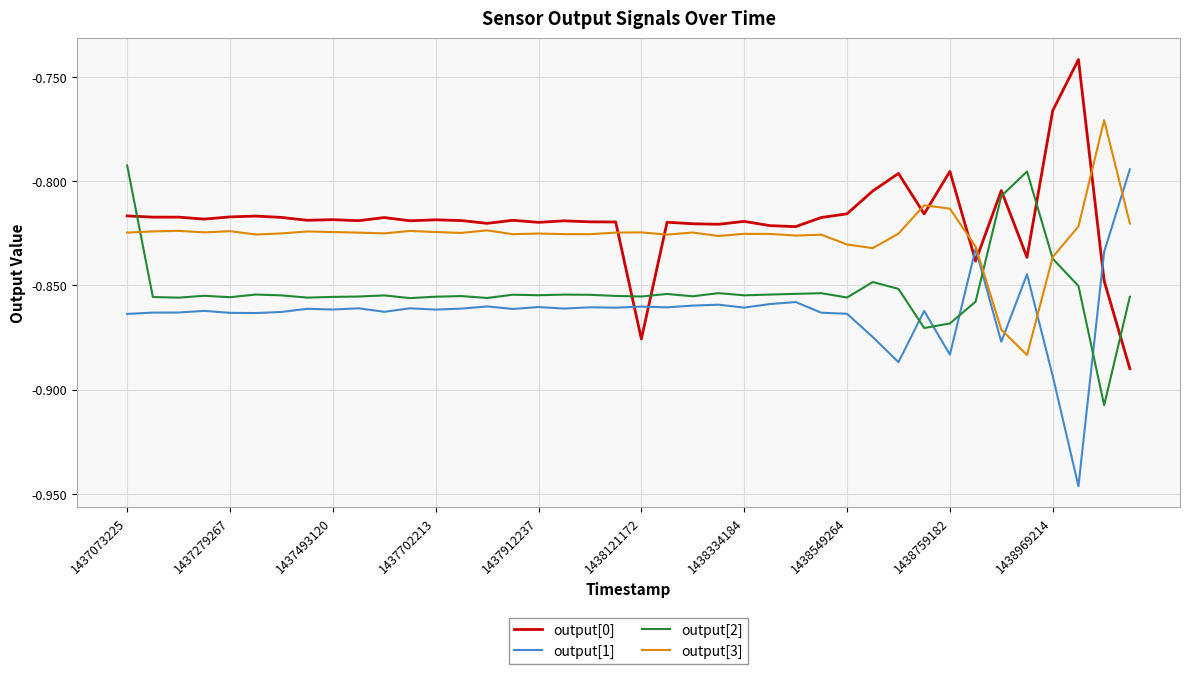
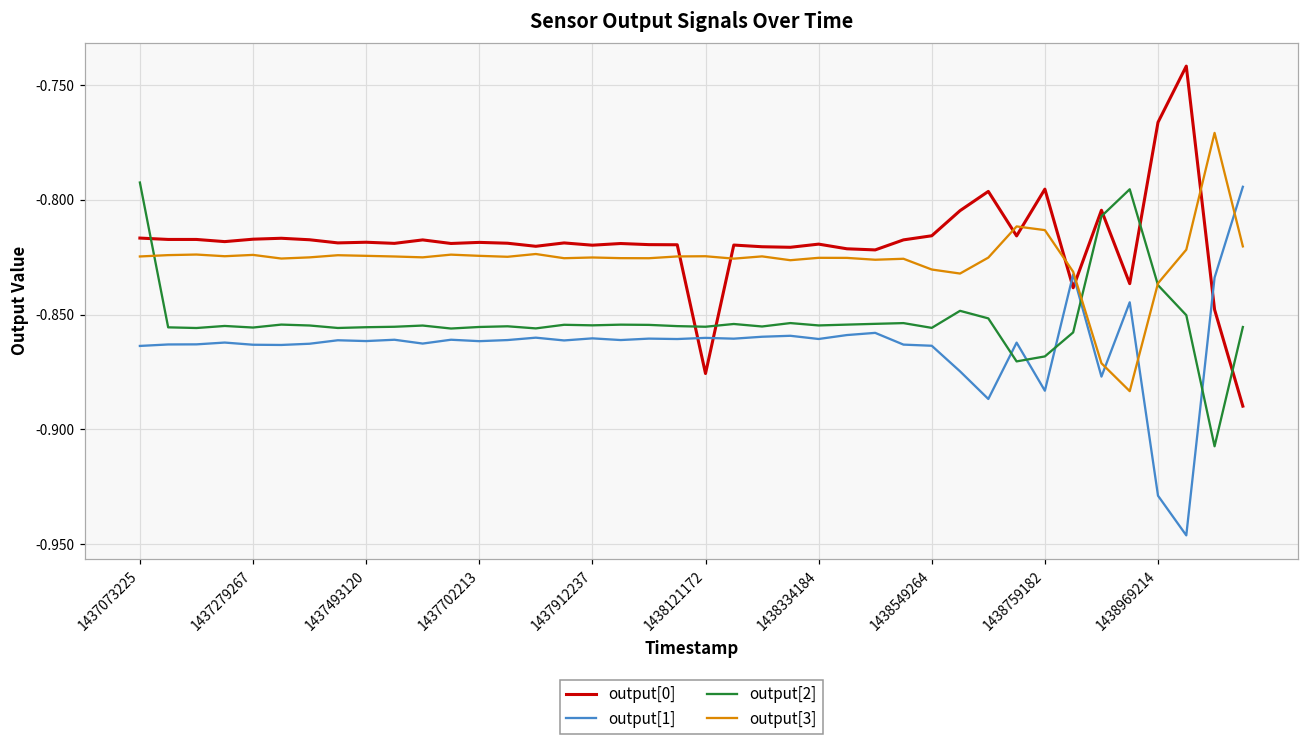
  {
    "output[0]": {
      "1437073225": -0.817,
      "1437279267": -0.817,
      "1437493120": -0.818,
      "1437702213": -0.819,
      "1437912237": -0.820,
      "1438121172": -0.876,
      "1438334184": -0.819,
      "1438549264": -0.816,
      "1438759182": -0.795,
      "1438969214": -0.766
    },
    "output[1]": {
      "1437073225": -0.864,
      "1437279267": -0.863,
      "1437493120": -0.862,
      "1437702213": -0.862,
      "1437912237": -0.860,
      "1438121172": -0.860,
      "1438334184": -0.861,
      "1438549264": -0.864,
      "1438759182": -0.883,
-     "1438969214": -0.893
+     "1438969214": -0.929
    },
    "output[2]": {
      "1437073225": -0.792,
      "1437279267": -0.856,
      "1437493120": -0.856,
      "1437702213": -0.855,
      "1437912237": -0.855,
      "1438121172": -0.855,
      "1438334184": -0.855,
      "1438549264": -0.856,
      "1438759182": -0.868
    },
    "output[3]": {
      "1437073225": -0.825,
      "1437279267": -0.824,
      "1437493120": -0.824,
      "1437702213": -0.824,
      "1437912237": -0.825,
      "1438121172": -0.825,
      "1438334184": -0.825,
      "1438549264": -0.830,
      "1438759182": -0.813
    }
  }
